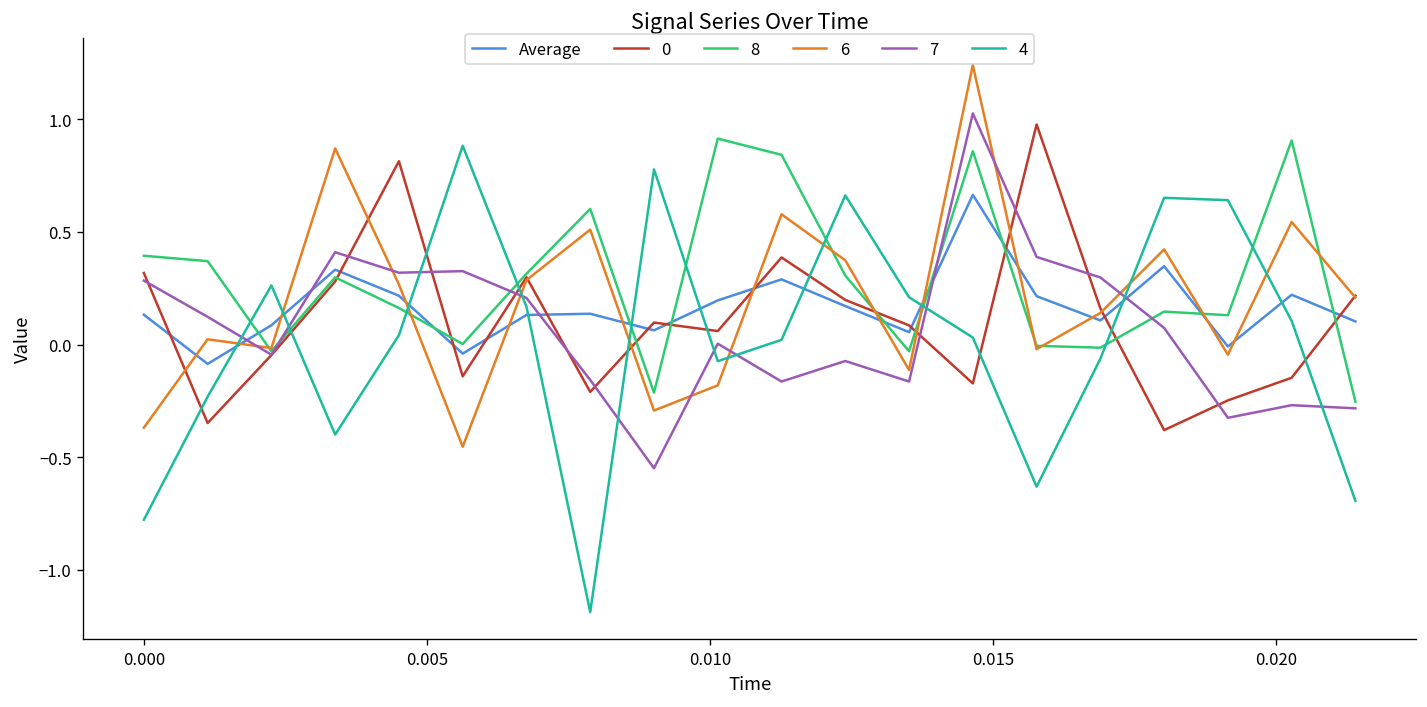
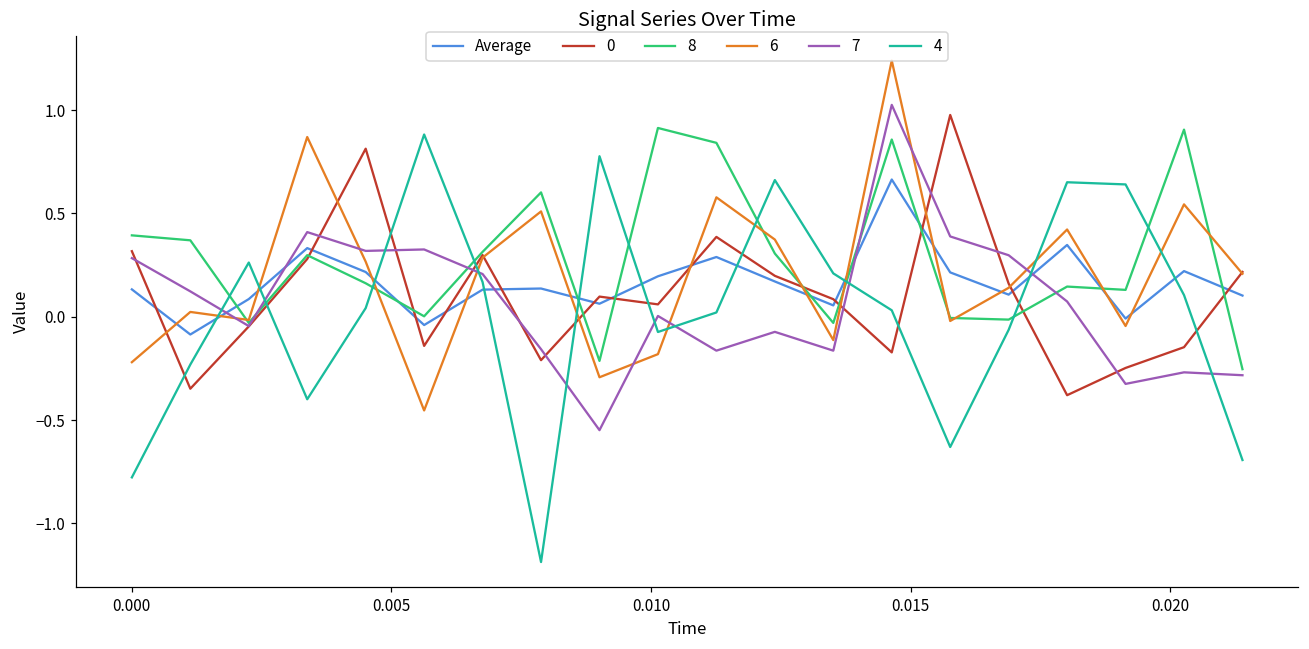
  {
    "Average": {
      "0.000": 0.13
    },
    "0": {
      "0.000": 0.32
    },
    "6": {
-     "0.000": -0.37
+     "0.000": -0.22
    },
    "7": {
      "0.000": 0.28
    }
  }
